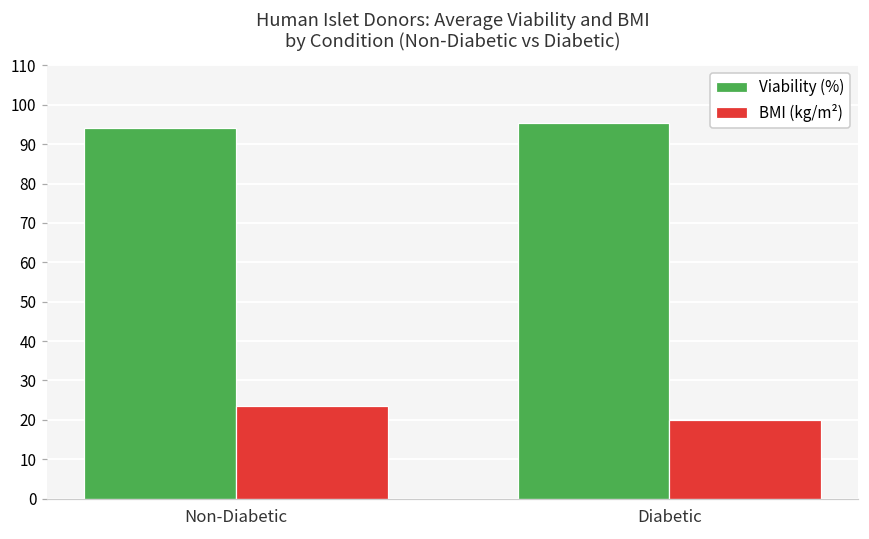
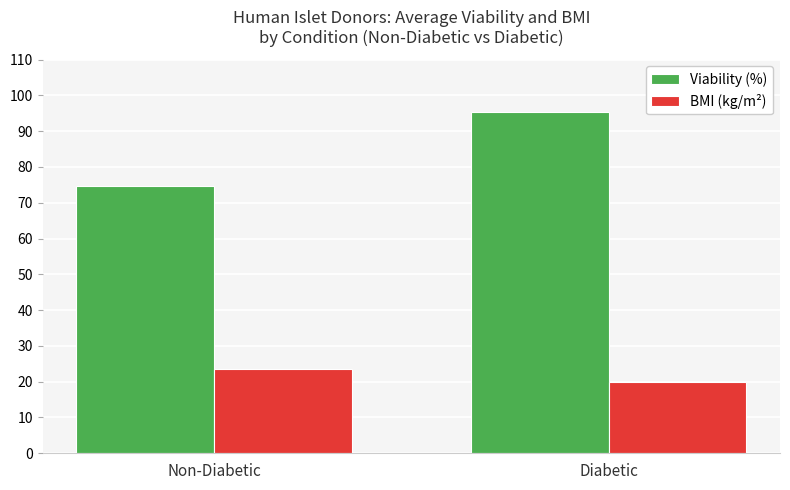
  {
    "Viability (%)": {
-     "Non-Diabetic": 94,
+     "Non-Diabetic": 75,
      "Diabetic": 95
    },
    "BMI (kg/m²)": {
      "Non-Diabetic": 24,
      "Diabetic": 20
    }
  }
